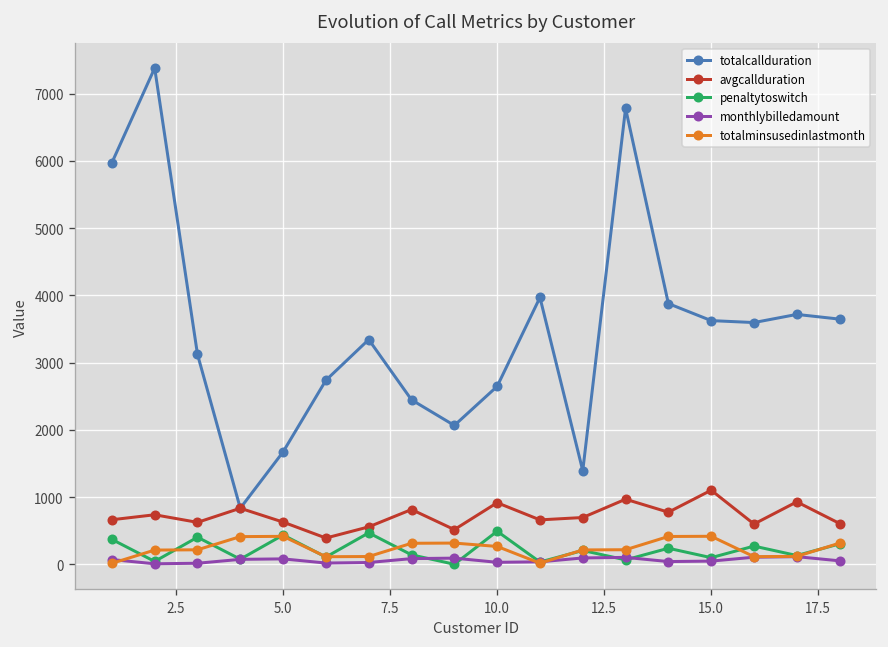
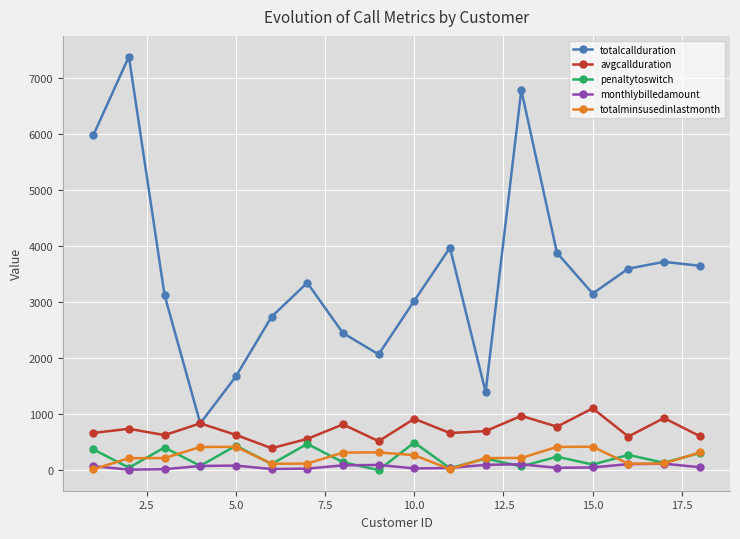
  {
    "totalcallduration": {
      "5.0": 1700,
-     "10.0": 2600,
-     "15.0": 3600
+     "10.0": 3000,
+     "15.0": 3200
    },
    "avgcallduration": {
      "5.0": 600,
      "10.0": 900,
      "15.0": 1100
    },
    "penaltytoswitch": {
      "10.0": 500,
      "15.0": 100
    },
    "monthlybilledamount": {
      "5.0": 100,
      "10.0": 0,
      "15.0": 0
    },
    "totalminsusedinlastmonth": {
      "10.0": 300,
      "15.0": 400
    }
  }
